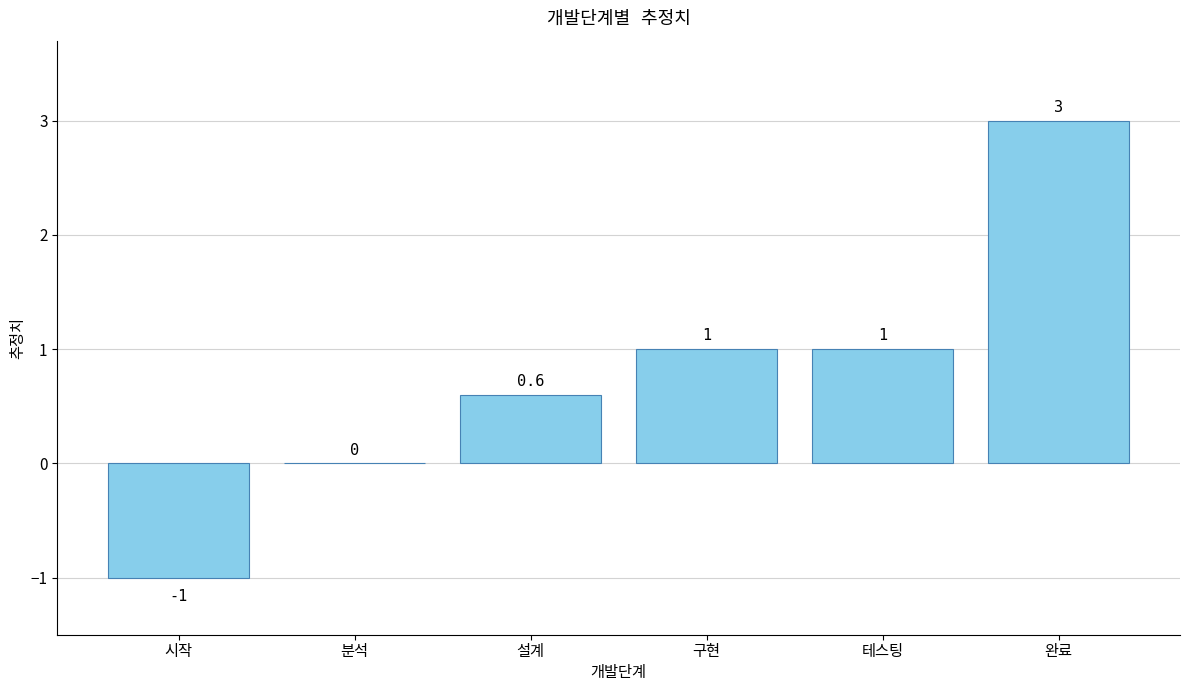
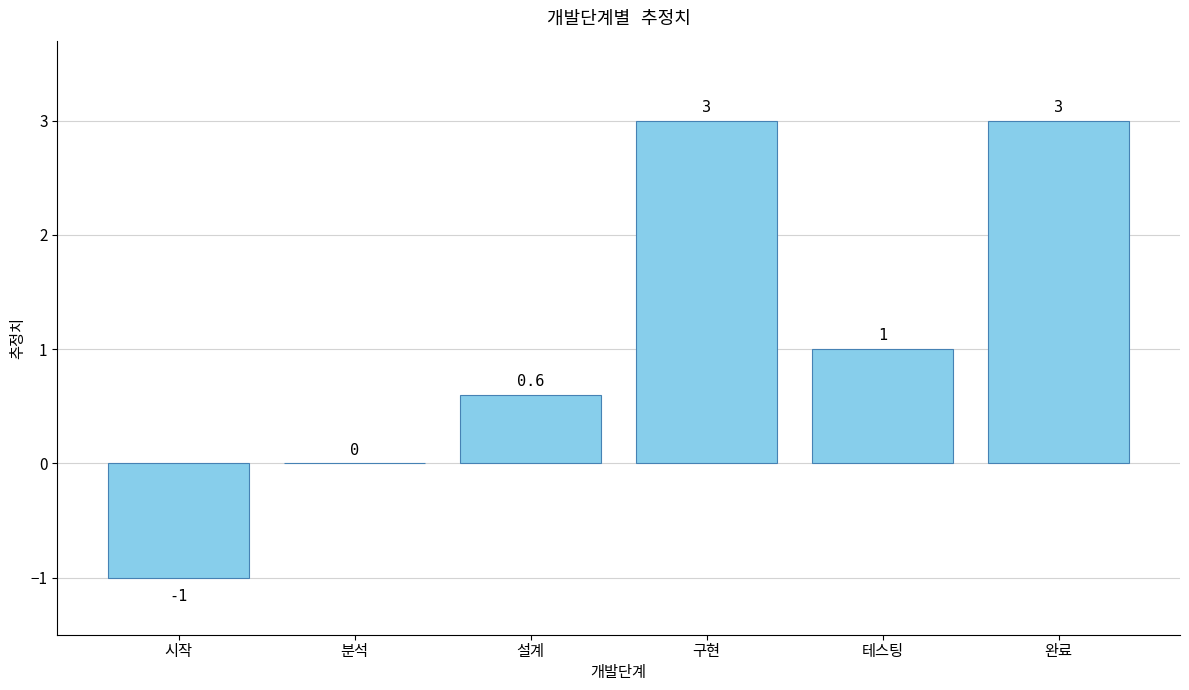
  {
    "시작": -1,
    "분석": 0,
    "설계": 0.6,
-   "구현": 1,
+   "구현": 3,
    "테스팅": 1,
    "완료": 3
  }
